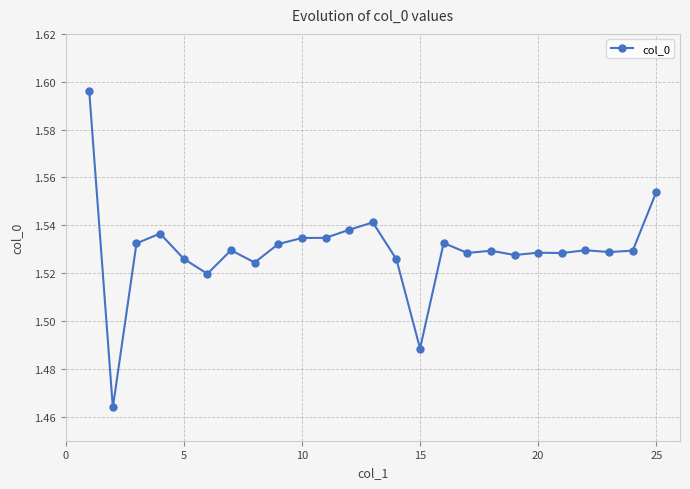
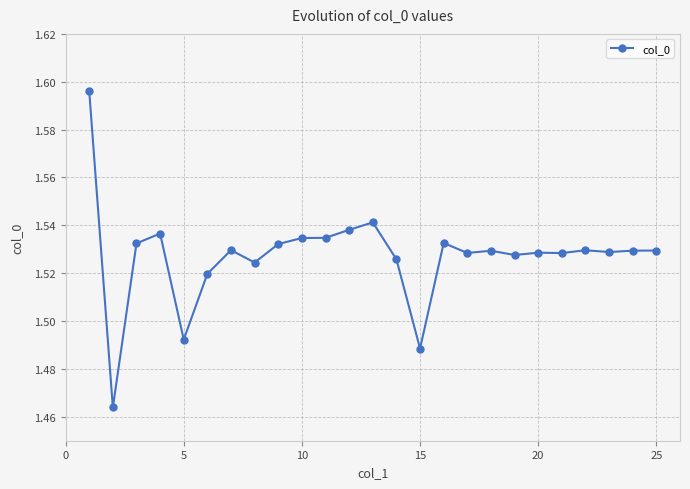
  {
-   "5": 1.526,
+   "5": 1.492,
    "10": 1.535,
    "15": 1.489,
    "20": 1.529,
-   "25": 1.554
+   "25": 1.529
  }
